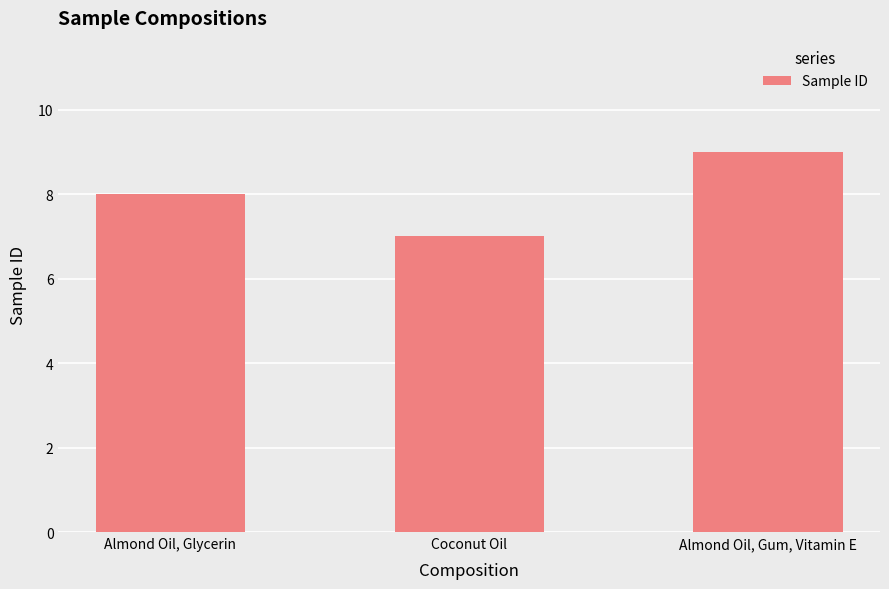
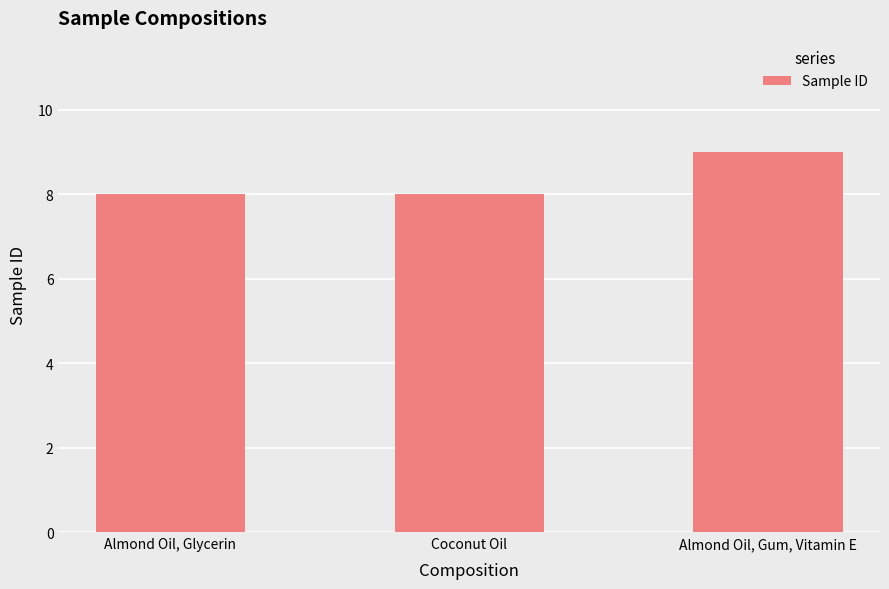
  {
    "Almond Oil, Glycerin": 8,
-   "Coconut Oil": 7,
+   "Coconut Oil": 8,
    "Almond Oil, Gum, Vitamin E": 9
  }
